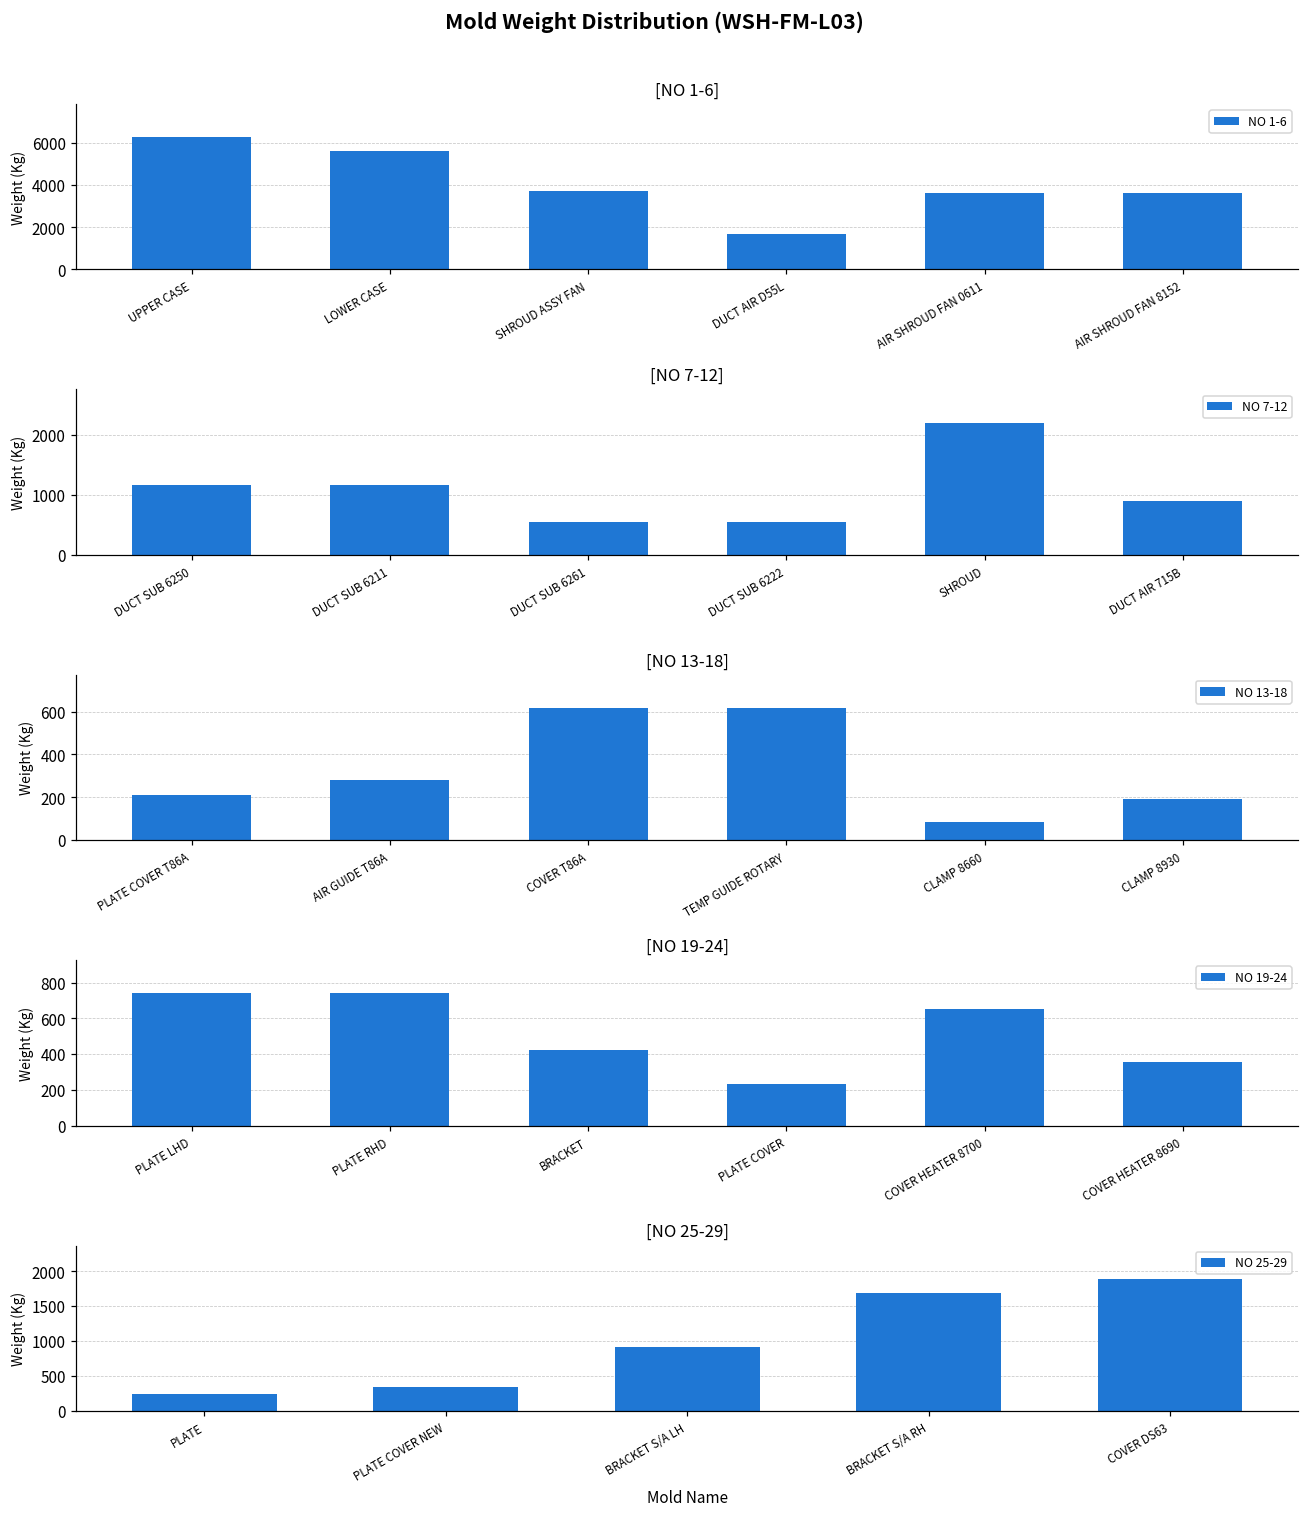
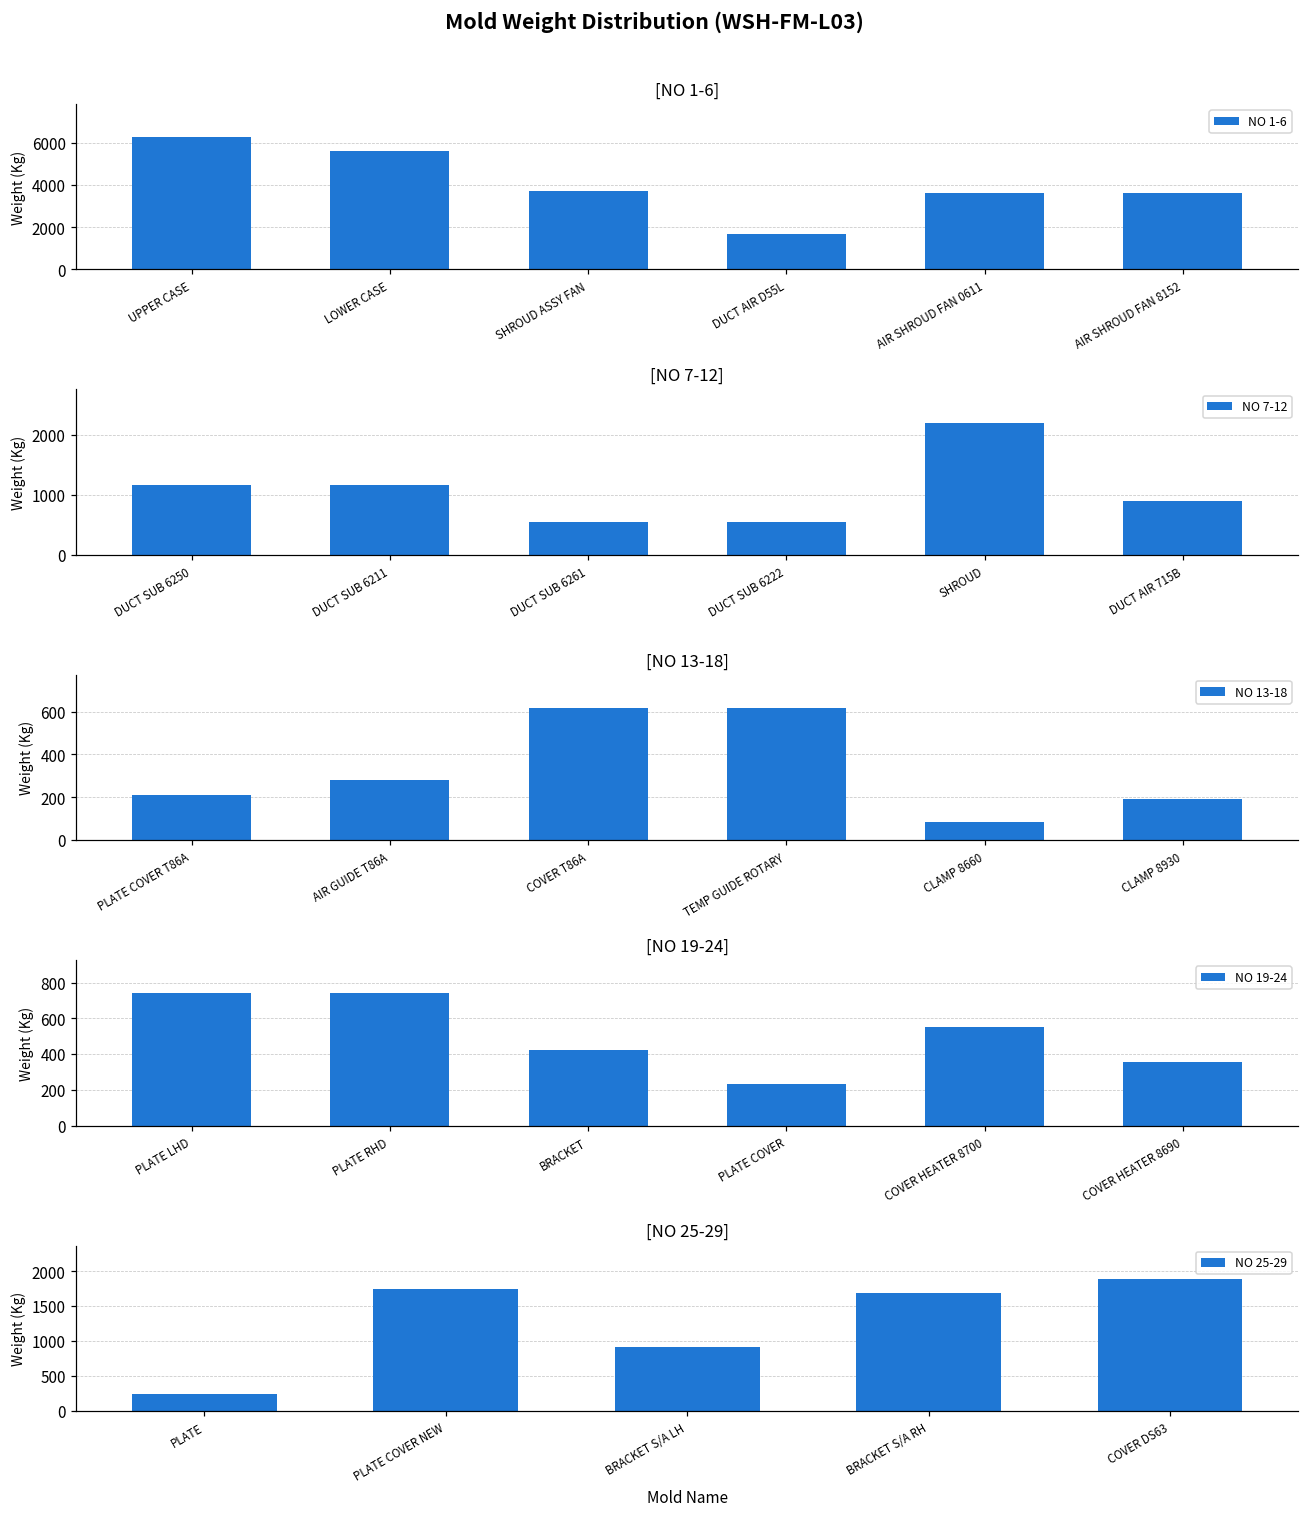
  {
    "[NO 1-6]": {
      "UPPER CASE": 6300,
      "LOWER CASE": 5700,
      "SHROUD ASSY FAN": 3800,
      "DUCT AIR D55L": 1700,
      "AIR SHROUD FAN 0611": 3700,
      "AIR SHROUD FAN 8152": 3700
    },
    "[NO 7-12]": {
      "DUCT SUB 6250": 1200,
      "DUCT SUB 6211": 1200,
      "DUCT SUB 6261": 600,
      "DUCT SUB 6222": 600,
      "SHROUD": 2200,
      "DUCT AIR 715B": 900
    },
    "[NO 13-18]": {
      "PLATE COVER T86A": 210,
      "AIR GUIDE T86A": 280,
      "COVER T86A": 620,
      "TEMP GUIDE ROTARY": 620,
      "CLAMP 8660": 80,
      "CLAMP 8930": 190
    },
    "[NO 19-24]": {
      "PLATE LHD": 740,
      "PLATE RHD": 740,
      "BRACKET": 430,
      "PLATE COVER": 230,
-     "COVER HEATER 8700": 650,
+     "COVER HEATER 8700": 550,
      "COVER HEATER 8690": 360
    },
    "[NO 25-29]": {
      "PLATE": 200,
-     "PLATE COVER NEW": 300,
+     "PLATE COVER NEW": 1700,
      "BRACKET S/A LH": 900,
      "BRACKET S/A RH": 1700,
      "COVER DS63": 1900
    }
  }
